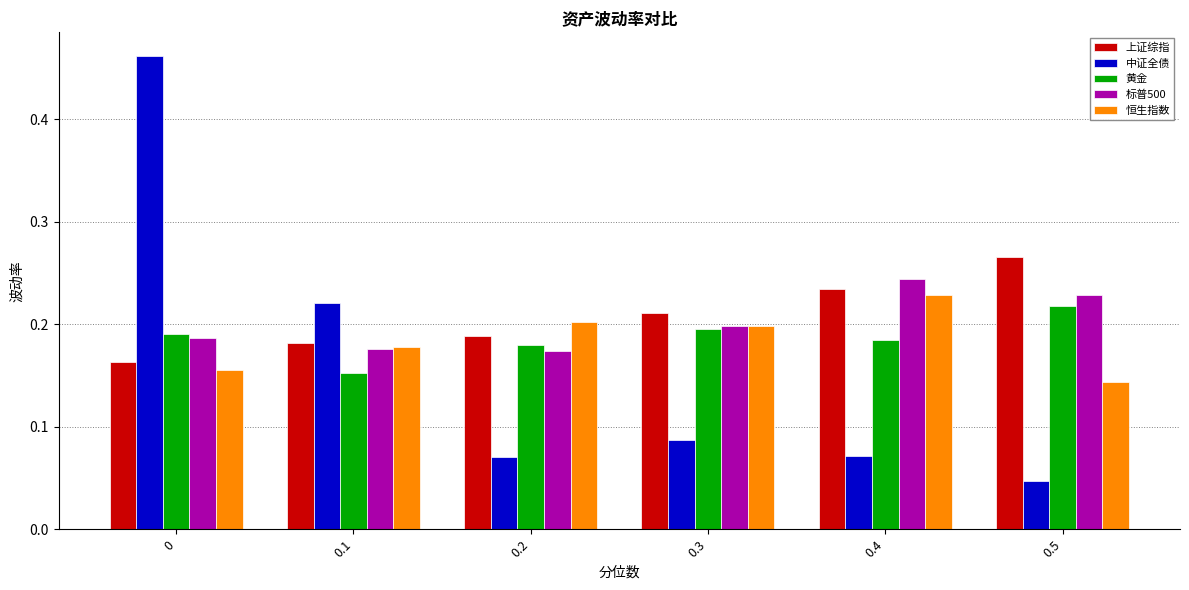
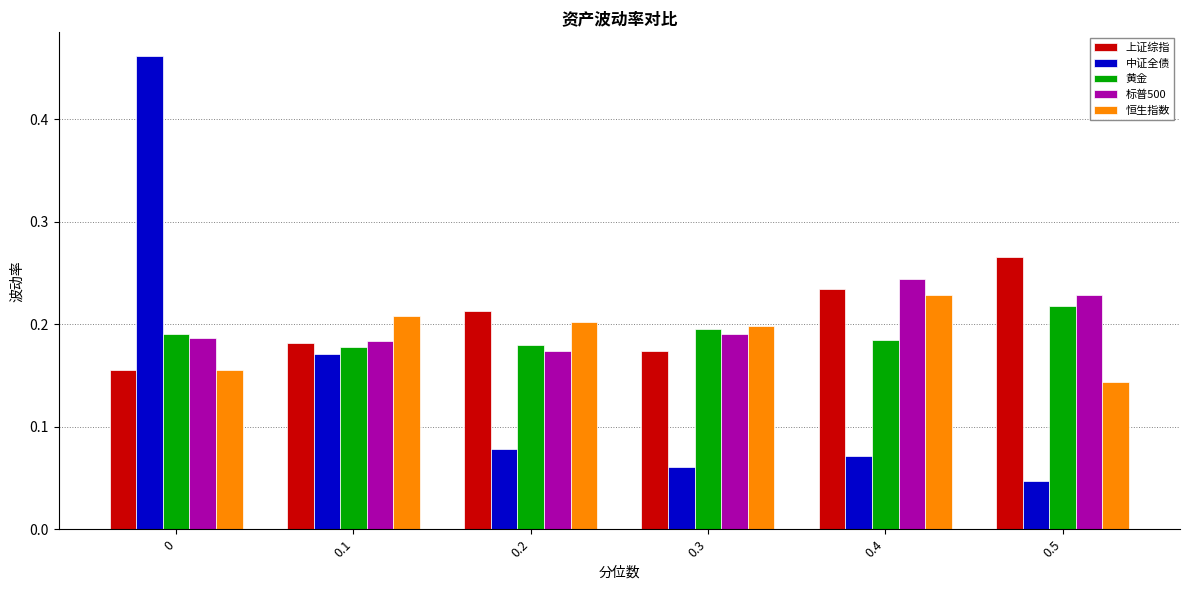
  {
    "上证综指": {
-     "0": 0.163,
+     "0": 0.155,
      "0.1": 0.181,
-     "0.2": 0.188,
-     "0.3": 0.210,
+     "0.2": 0.212,
+     "0.3": 0.174,
      "0.4": 0.234,
      "0.5": 0.265
    },
    "中证全债": {
      "0": 0.461,
-     "0.1": 0.221,
-     "0.2": 0.070,
-     "0.3": 0.087,
+     "0.1": 0.171,
+     "0.2": 0.078,
+     "0.3": 0.061,
      "0.4": 0.071,
      "0.5": 0.047
    },
    "黄金": {
      "0": 0.190,
-     "0.1": 0.152,
+     "0.1": 0.177,
      "0.2": 0.180,
      "0.3": 0.195,
      "0.4": 0.184,
      "0.5": 0.218
    },
    "标普500": {
      "0": 0.186,
-     "0.1": 0.175,
+     "0.1": 0.184,
      "0.2": 0.174,
-     "0.3": 0.198,
+     "0.3": 0.190,
      "0.4": 0.244,
      "0.5": 0.229
    },
    "恒生指数": {
      "0": 0.156,
-     "0.1": 0.177,
+     "0.1": 0.208,
      "0.2": 0.202,
      "0.3": 0.199,
      "0.4": 0.229,
      "0.5": 0.144
    }
  }
